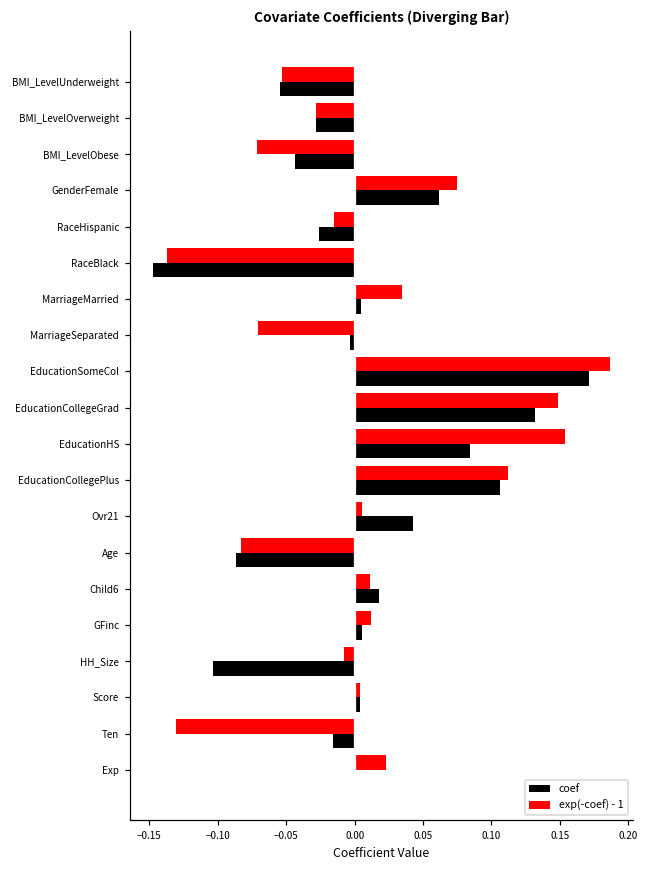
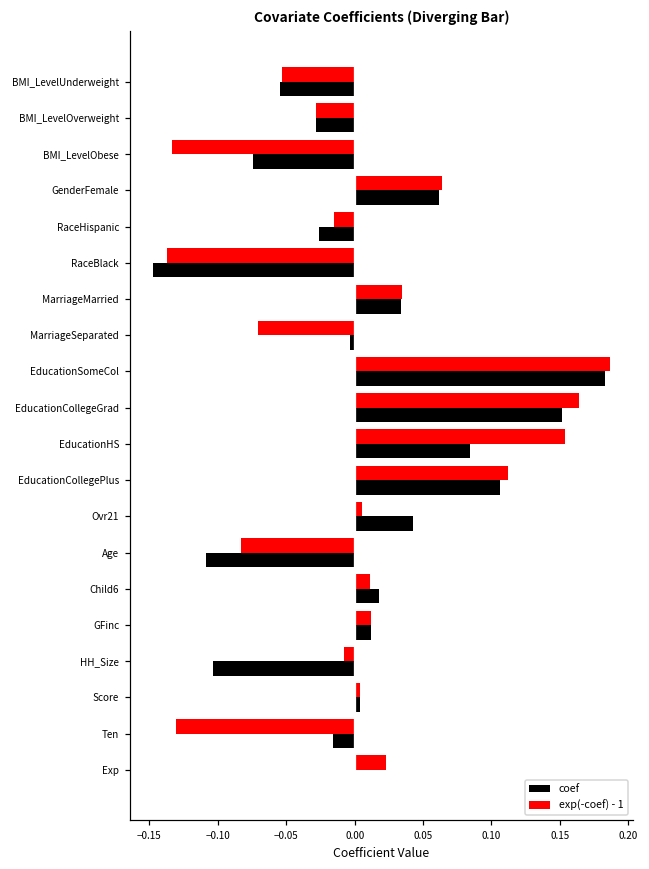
  {
    "coef": {
      "BMI_LevelUnderweight": -0.054,
      "BMI_LevelOverweight": -0.028,
-     "BMI_LevelObese": -0.044,
+     "BMI_LevelObese": -0.074,
      "GenderFemale": 0.062,
      "RaceHispanic": -0.026,
      "RaceBlack": -0.148,
-     "MarriageMarried": 0.005,
+     "MarriageMarried": 0.034,
      "MarriageSeparated": -0.003,
-     "EducationSomeCol": 0.171,
-     "EducationCollegeGrad": 0.132,
+     "EducationSomeCol": 0.183,
+     "EducationCollegeGrad": 0.152,
      "EducationHS": 0.084,
      "EducationCollegePlus": 0.106,
      "Ovr21": 0.043,
-     "Age": -0.087,
+     "Age": -0.108,
      "Child6": 0.018,
-     "GFinc": 0.005,
+     "GFinc": 0.012,
      "HH_Size": -0.104,
      "Score": 0.004,
      "Ten": -0.016
    },
    "exp(-coef) - 1": {
      "BMI_LevelUnderweight": -0.053,
      "BMI_LevelOverweight": -0.028,
-     "BMI_LevelObese": -0.072,
-     "GenderFemale": 0.075,
+     "BMI_LevelObese": -0.134,
+     "GenderFemale": 0.064,
      "RaceHispanic": -0.015,
      "RaceBlack": -0.137,
      "MarriageMarried": 0.034,
      "MarriageSeparated": -0.070,
      "EducationSomeCol": 0.187,
-     "EducationCollegeGrad": 0.148,
+     "EducationCollegeGrad": 0.164,
      "EducationHS": 0.154,
      "EducationCollegePlus": 0.112,
      "Ovr21": 0.006,
      "Age": -0.083,
      "Child6": 0.012,
      "GFinc": 0.012,
      "HH_Size": -0.008,
      "Score": 0.004,
      "Ten": -0.131,
      "Exp": 0.023
    }
  }
